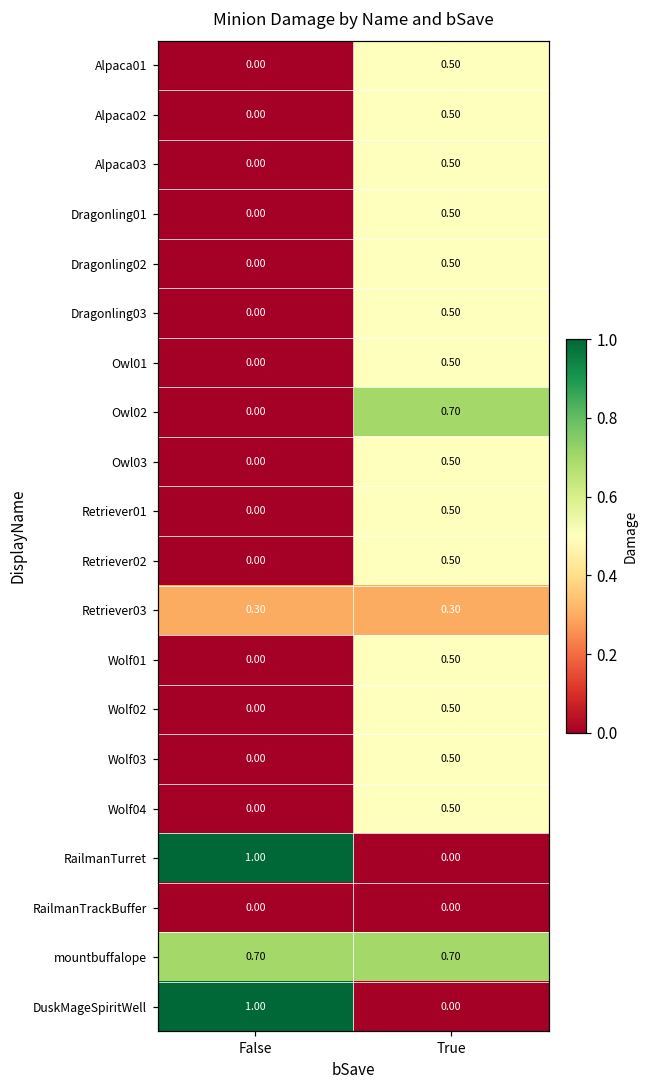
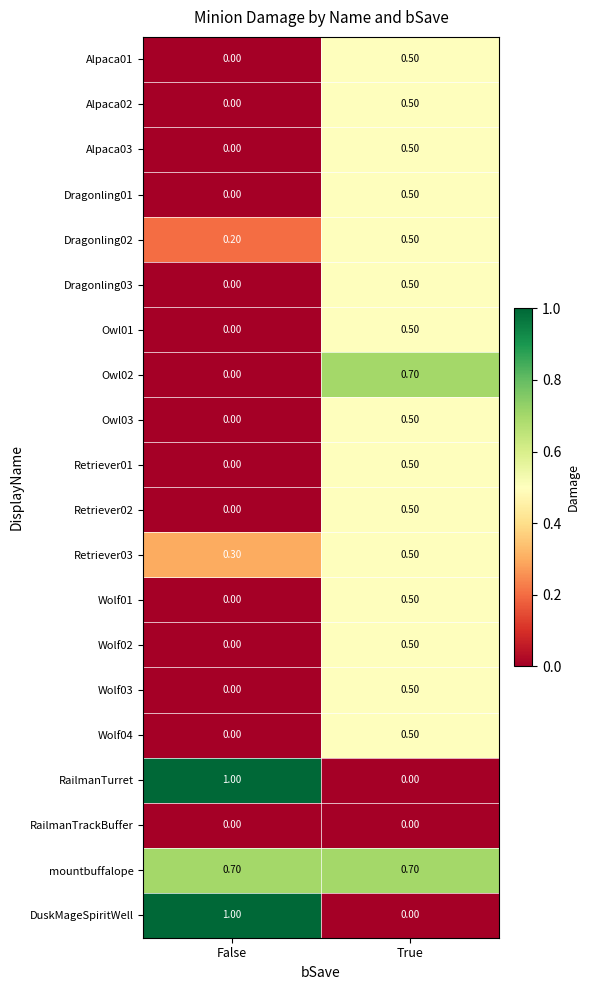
  {
    "Alpaca01": {
      "False": 0.00,
      "True": 0.50
    },
    "Alpaca02": {
      "False": 0.00,
      "True": 0.50
    },
    "Alpaca03": {
      "False": 0.00,
      "True": 0.50
    },
    "Dragonling01": {
      "False": 0.00,
      "True": 0.50
    },
    "Dragonling02": {
-     "False": 0.00,
+     "False": 0.20,
      "True": 0.50
    },
    "Dragonling03": {
      "False": 0.00,
      "True": 0.50
    },
    "Owl01": {
      "False": 0.00,
      "True": 0.50
    },
    "Owl02": {
      "False": 0.00,
      "True": 0.70
    },
    "Owl03": {
      "False": 0.00,
      "True": 0.50
    },
    "Retriever01": {
      "False": 0.00,
      "True": 0.50
    },
    "Retriever02": {
      "False": 0.00,
      "True": 0.50
    },
    "Retriever03": {
      "False": 0.30,
-     "True": 0.30
+     "True": 0.50
    },
    "Wolf01": {
      "False": 0.00,
      "True": 0.50
    },
    "Wolf02": {
      "False": 0.00,
      "True": 0.50
    },
    "Wolf03": {
      "False": 0.00,
      "True": 0.50
    },
    "Wolf04": {
      "False": 0.00,
      "True": 0.50
    },
    "RailmanTurret": {
      "False": 1.00,
      "True": 0.00
    },
    "RailmanTrackBuffer": {
      "False": 0.00,
      "True": 0.00
    },
    "mountbuffalope": {
      "False": 0.70,
      "True": 0.70
    },
    "DuskMageSpiritWell": {
      "False": 1.00,
      "True": 0.00
    }
  }
